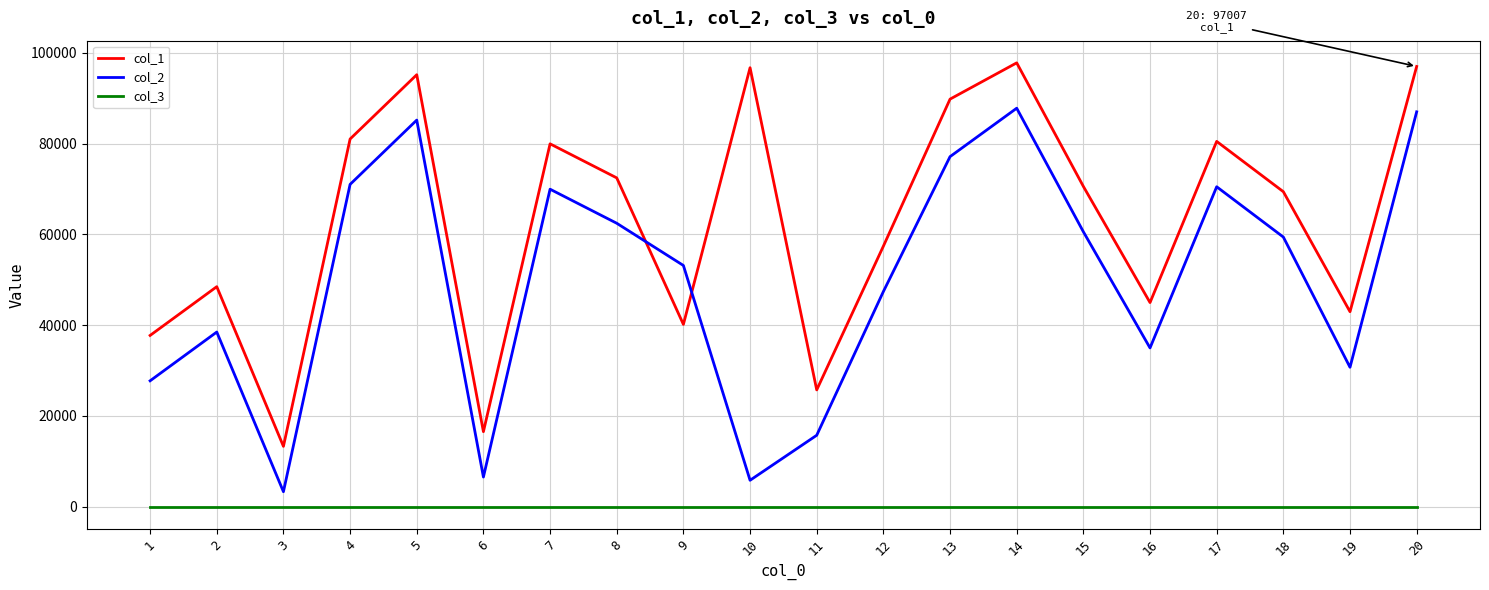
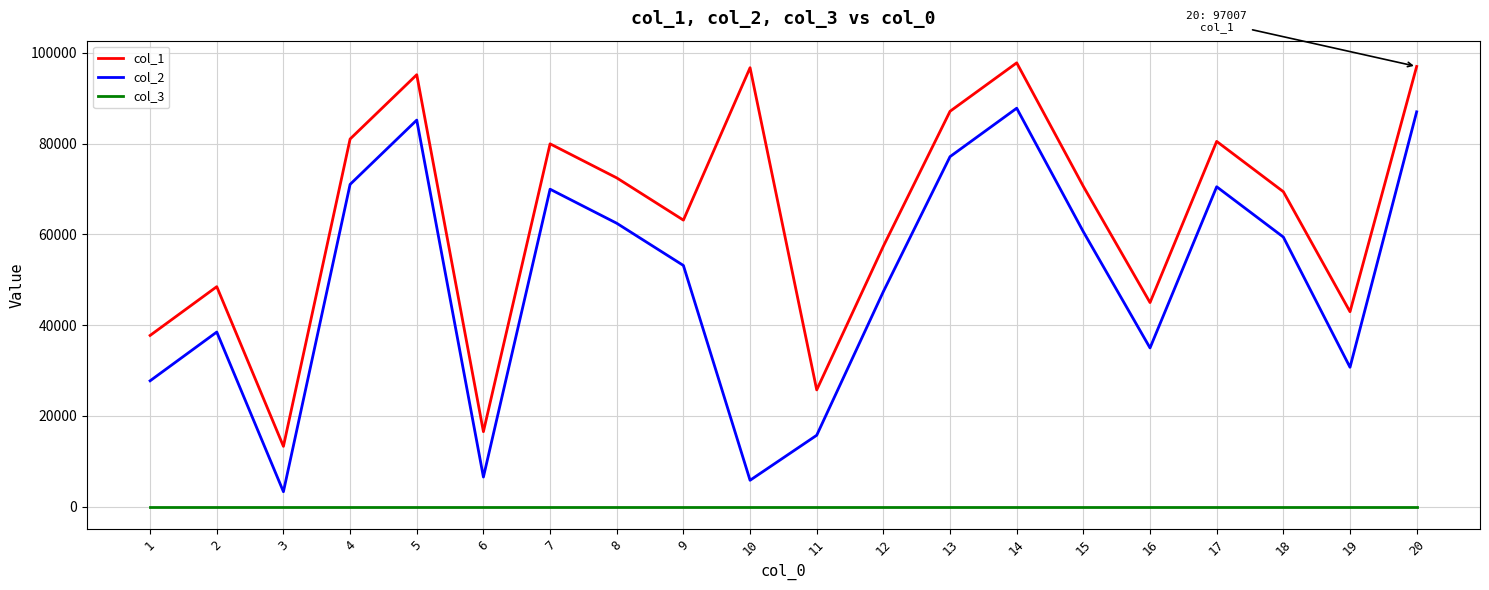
  {
    "col_1": {
      "1": 38000,
      "2": 48000,
      "3": 13000,
      "4": 81000,
      "5": 95000,
      "6": 17000,
      "7": 80000,
      "8": 72000,
-     "9": 40000,
+     "9": 63000,
      "10": 97000,
      "11": 26000,
      "12": 57000,
-     "13": 90000,
+     "13": 87000,
      "14": 98000,
      "15": 71000,
      "16": 45000,
      "17": 80000,
      "18": 69000,
      "19": 43000
    },
    "col_2": {
      "1": 28000,
      "2": 38000,
      "3": 3000,
      "4": 71000,
      "5": 85000,
      "6": 7000,
      "7": 70000,
      "8": 62000,
      "9": 53000,
      "10": 6000,
      "11": 16000,
      "12": 47000,
      "13": 77000,
      "14": 88000,
      "15": 61000,
      "16": 35000,
      "17": 70000,
      "18": 59000,
      "19": 31000,
      "20": 87000
    },
    "col_3": {
      "1": 0,
      "2": 0,
      "3": 0,
      "4": 0,
      "5": 0,
      "6": 0,
      "7": 0,
      "8": 0,
      "9": 0,
      "10": 0,
      "11": 0,
      "12": 0,
      "13": 0,
      "14": 0,
      "15": 0,
      "16": 0,
      "17": 0,
      "18": 0,
      "19": 0,
      "20": 0
    }
  }
